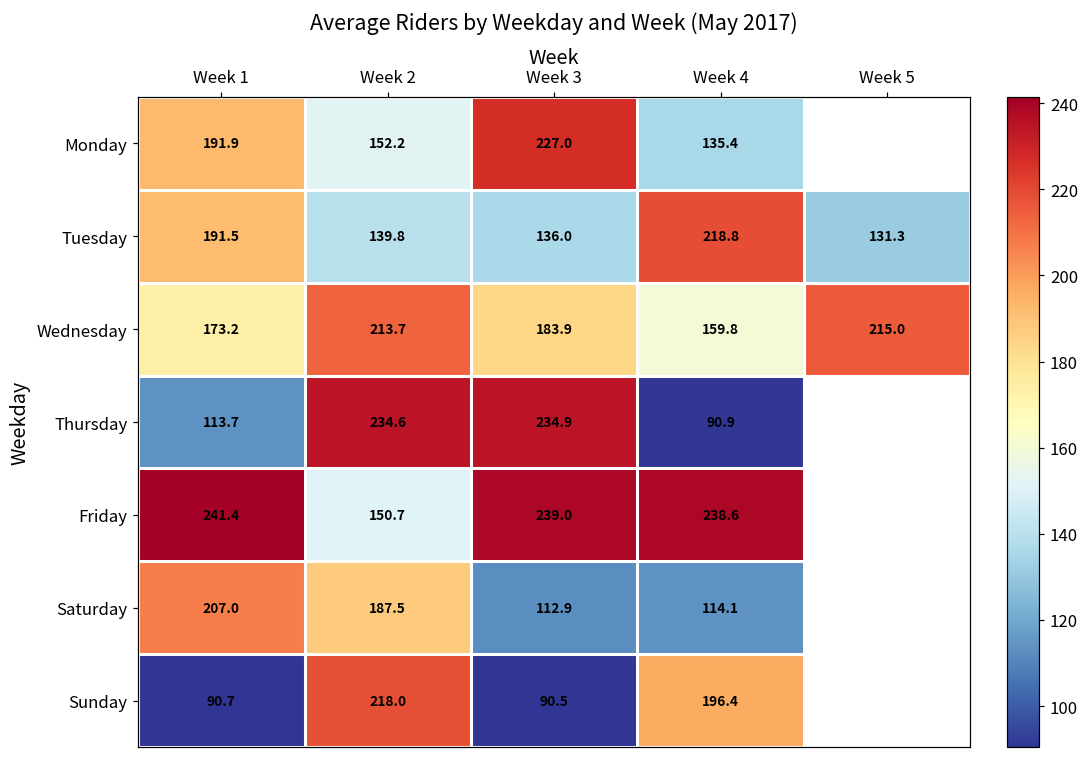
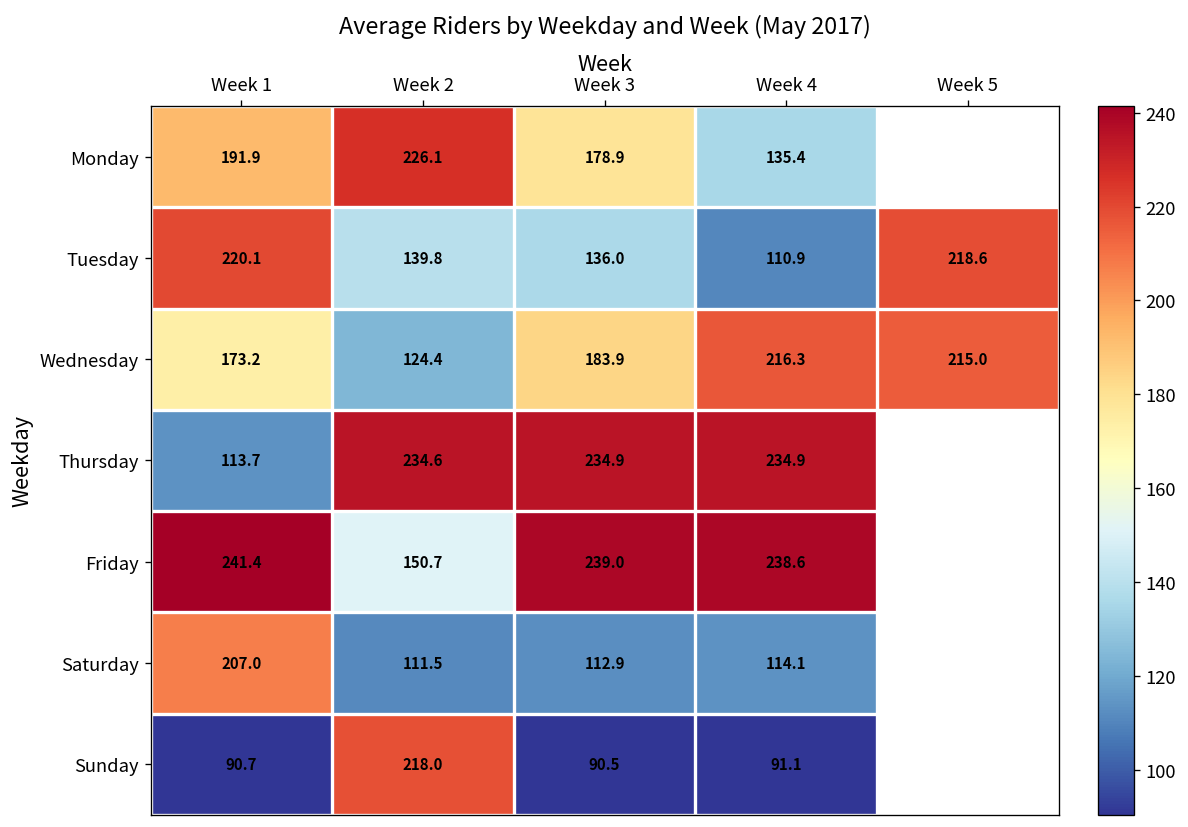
  {
    "Monday": {
      "Week 1": 191.9,
-     "Week 2": 152.2,
-     "Week 3": 227.0,
+     "Week 2": 226.1,
+     "Week 3": 178.9,
      "Week 4": 135.4
    },
    "Tuesday": {
-     "Week 1": 191.5,
+     "Week 1": 220.1,
      "Week 2": 139.8,
      "Week 3": 136.0,
-     "Week 4": 218.8,
-     "Week 5": 131.3
+     "Week 4": 110.9,
+     "Week 5": 218.6
    },
    "Wednesday": {
      "Week 1": 173.2,
-     "Week 2": 213.7,
+     "Week 2": 124.4,
      "Week 3": 183.9,
-     "Week 4": 159.8,
+     "Week 4": 216.3,
      "Week 5": 215.0
    },
    "Thursday": {
      "Week 1": 113.7,
      "Week 2": 234.6,
      "Week 3": 234.9,
-     "Week 4": 90.9
+     "Week 4": 234.9
    },
    "Friday": {
      "Week 1": 241.4,
      "Week 2": 150.7,
      "Week 3": 239.0,
      "Week 4": 238.6
    },
    "Saturday": {
      "Week 1": 207.0,
-     "Week 2": 187.5,
+     "Week 2": 111.5,
      "Week 3": 112.9,
      "Week 4": 114.1
    },
    "Sunday": {
      "Week 1": 90.7,
      "Week 2": 218.0,
      "Week 3": 90.5,
-     "Week 4": 196.4
+     "Week 4": 91.1
    }
  }
